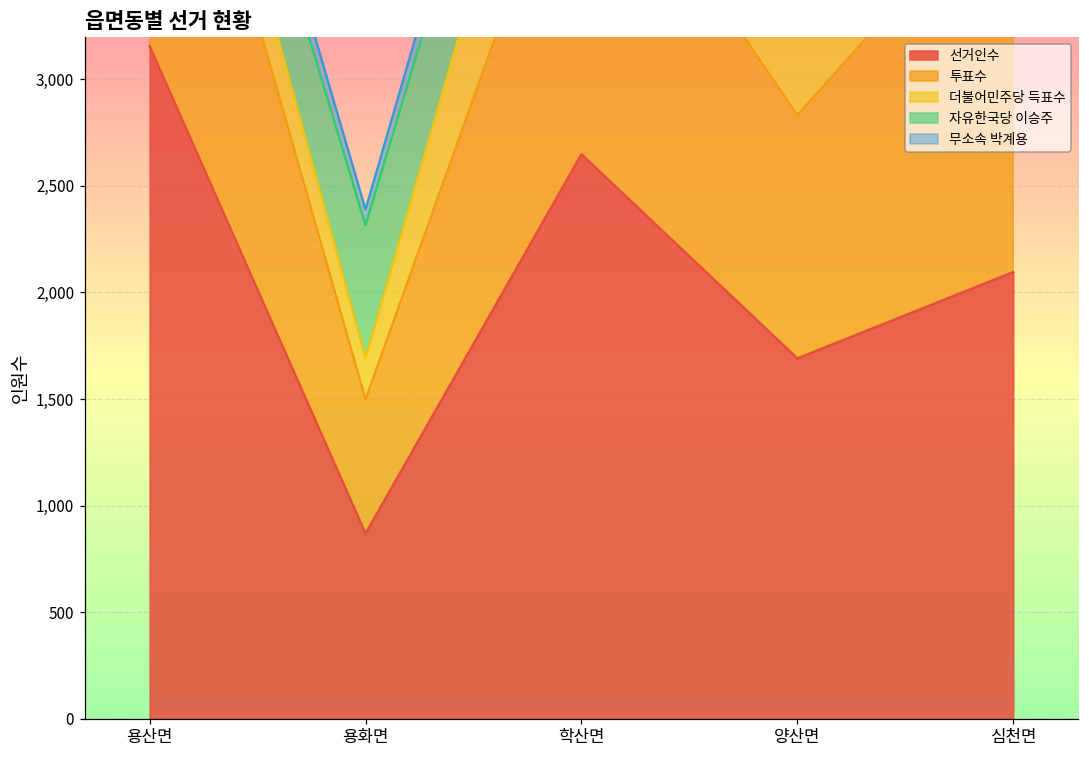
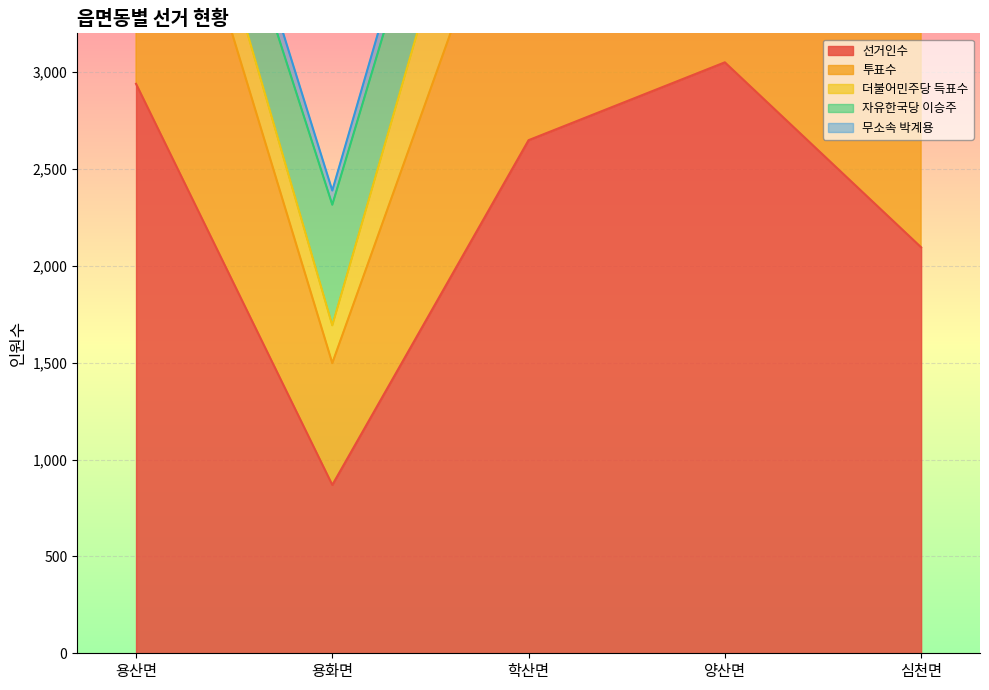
  {
    "선거인수": {
-     "용산면": "3,160",
+     "용산면": "2,940",
      "용화면": "870",
      "학산면": "2,650",
-     "양산면": "1,690",
+     "양산면": "3,050",
      "심천면": "2,100"
    },
    "자유한국당 이승주": {
      "용화면": "620"
    },
    "무소속 박계용": {
      "용화면": "70"
    }
  }
